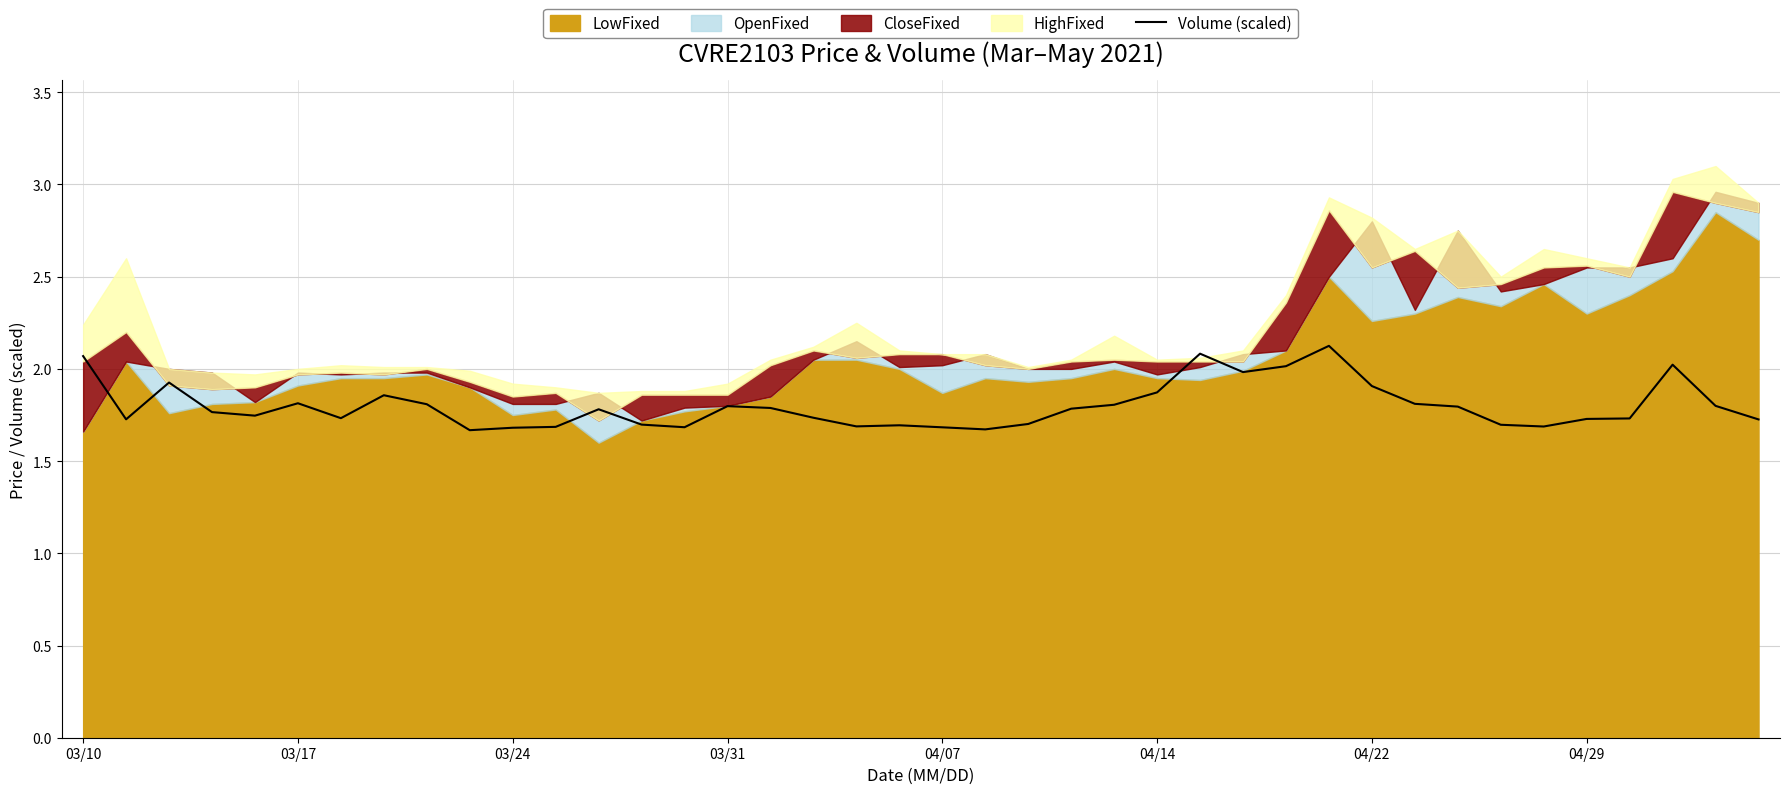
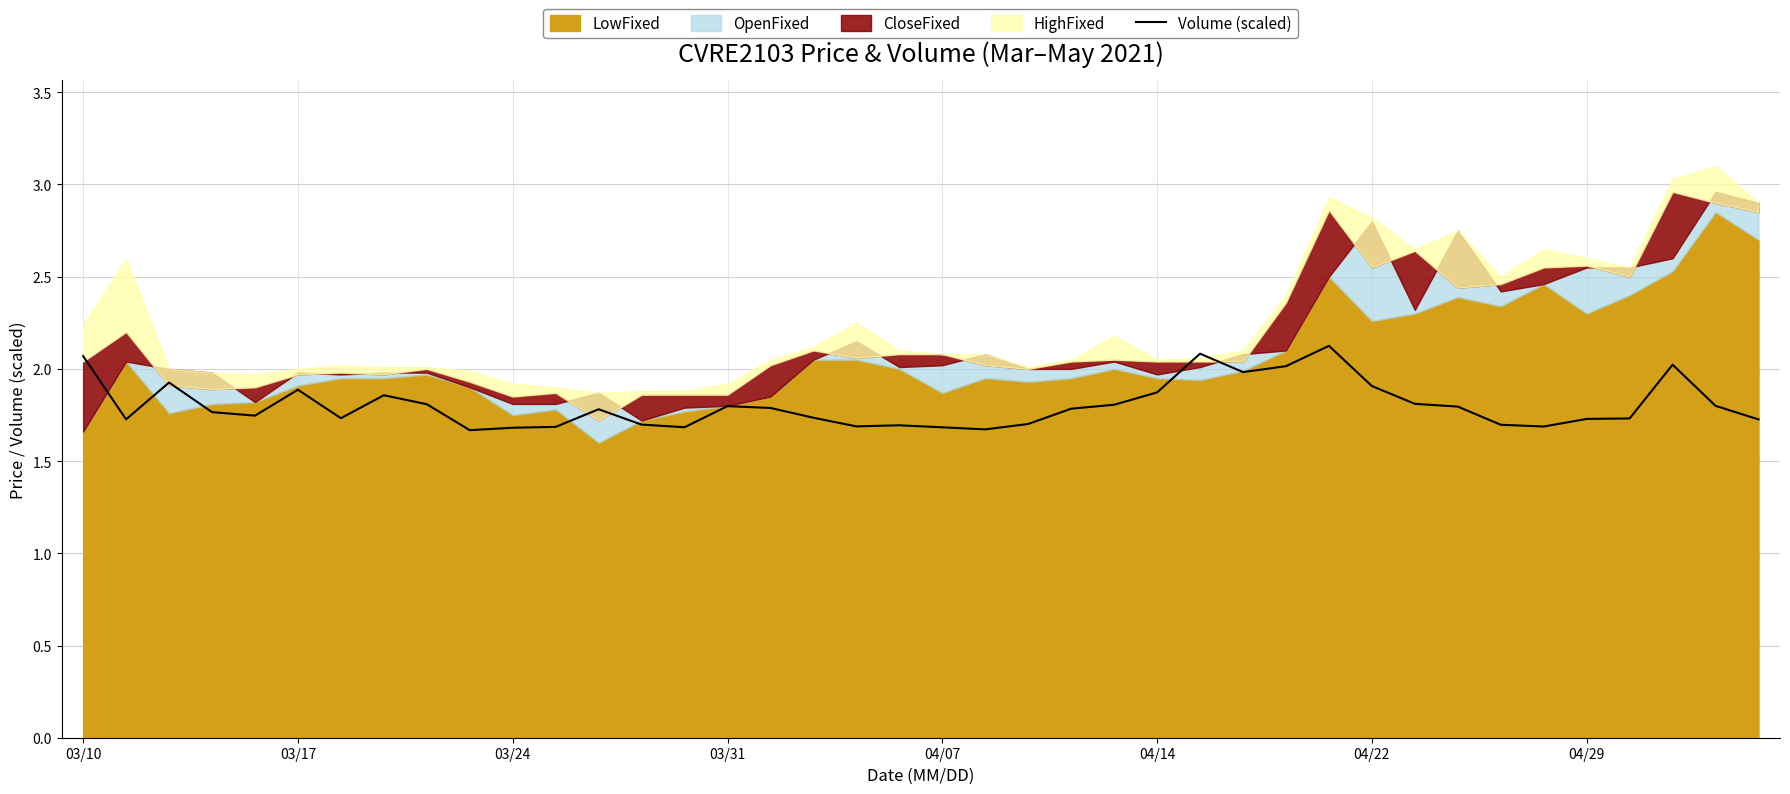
  {
    "Volume (scaled)": {
      "03/10": 2.07,
-     "03/17": 1.81,
+     "03/17": 1.89,
      "03/24": 1.68,
      "04/07": 1.68,
      "04/14": 1.87,
      "04/22": 1.91,
      "04/29": 1.73
    },
    "LowFixed": {
      "03/17": 1.91,
      "03/24": 1.75,
      "04/07": 1.87,
      "04/14": 1.95,
      "04/22": 2.26,
      "04/29": 2.30
    }
  }
